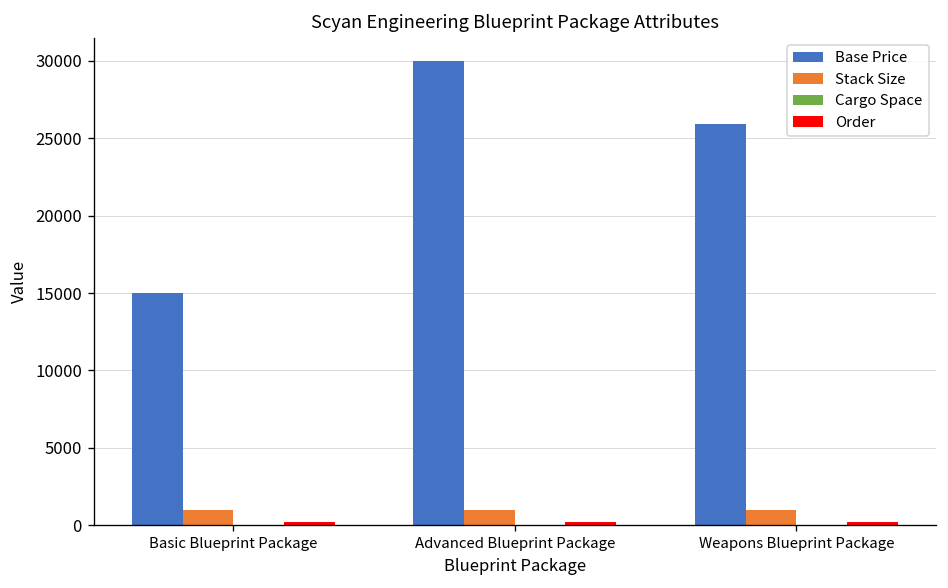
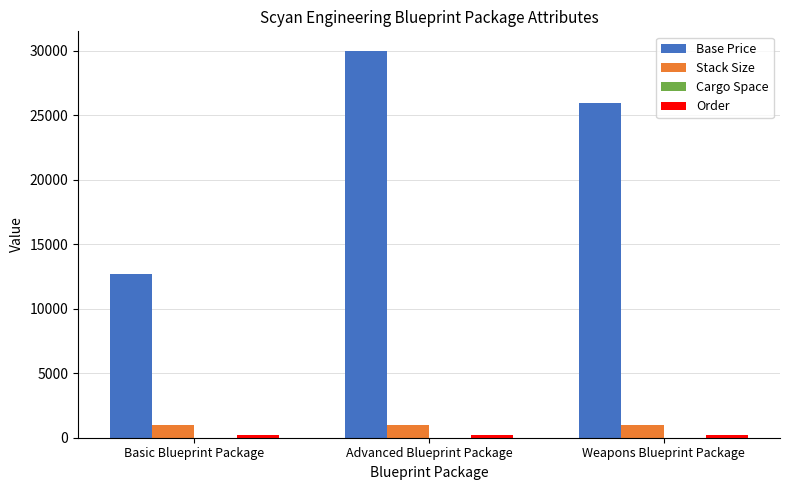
  {
    "Base Price": {
-     "Basic Blueprint Package": 15000,
+     "Basic Blueprint Package": 12700,
      "Advanced Blueprint Package": 30000,
      "Weapons Blueprint Package": 26000
    },
    "Stack Size": {
      "Basic Blueprint Package": 1000,
      "Advanced Blueprint Package": 1000,
      "Weapons Blueprint Package": 1000
    },
    "Order": {
      "Basic Blueprint Package": 200,
      "Advanced Blueprint Package": 200,
      "Weapons Blueprint Package": 200
    }
  }
